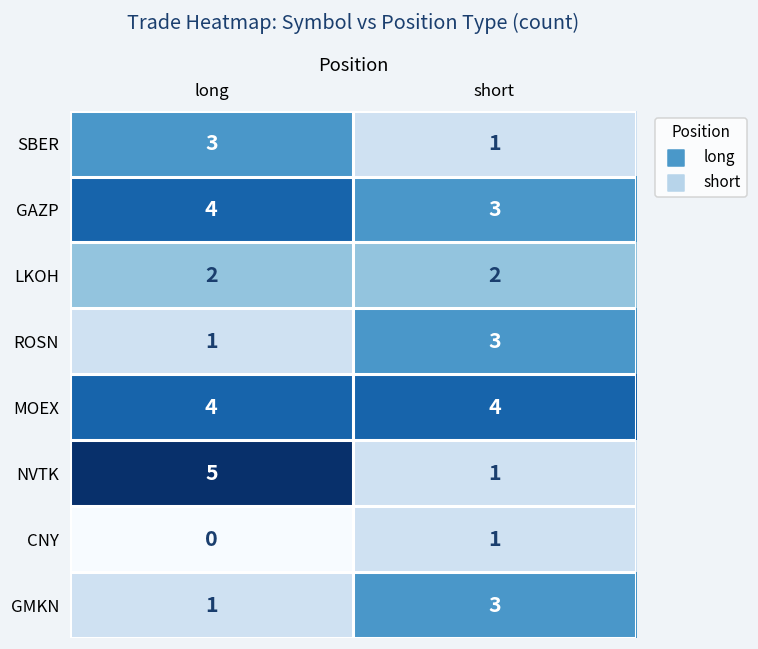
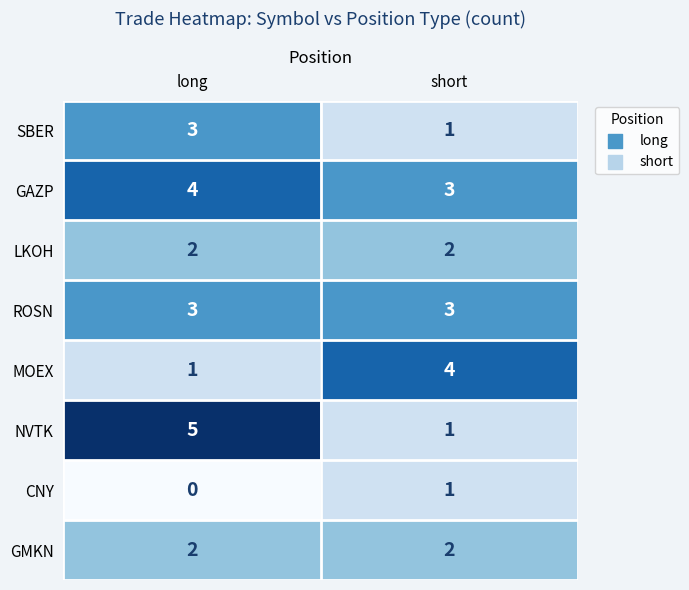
  {
    "SBER": {
      "long": 3,
      "short": 1
    },
    "GAZP": {
      "long": 4,
      "short": 3
    },
    "LKOH": {
      "long": 2,
      "short": 2
    },
    "ROSN": {
-     "long": 1,
+     "long": 3,
      "short": 3
    },
    "MOEX": {
-     "long": 4,
+     "long": 1,
      "short": 4
    },
    "NVTK": {
      "long": 5,
      "short": 1
    },
    "CNY": {
      "long": 0,
      "short": 1
    },
    "GMKN": {
-     "long": 1,
-     "short": 3
+     "long": 2,
+     "short": 2
    }
  }
